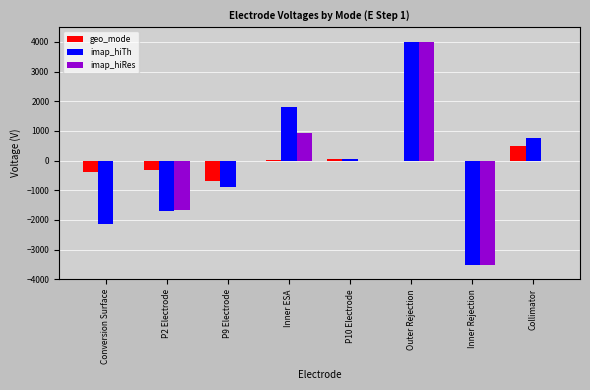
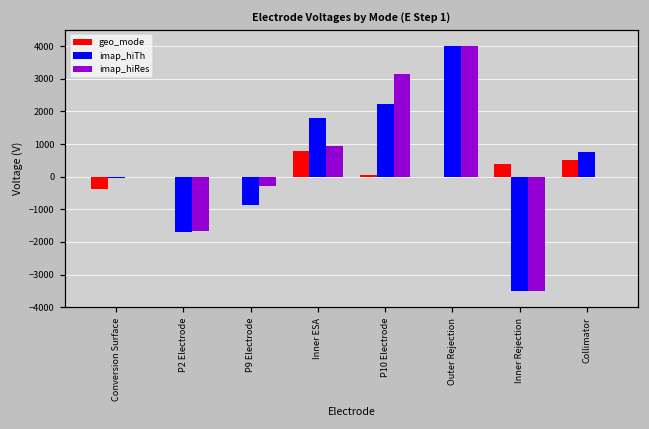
  {
    "geo_mode": {
      "Conversion Surface": -400,
-     "P2 Electrode": -300,
-     "P9 Electrode": -700,
-     "Inner ESA": 0,
+     "P2 Electrode": 0,
+     "P9 Electrode": 0,
+     "Inner ESA": 800,
      "Outer Rejection": 0,
-     "Inner Rejection": 0,
+     "Inner Rejection": 400,
      "Collimator": 500
    },
    "imap_hiTh": {
-     "Conversion Surface": -2200,
+     "Conversion Surface": 0,
      "P2 Electrode": -1700,
      "P9 Electrode": -900,
      "Inner ESA": 1800,
-     "P10 Electrode": 100,
+     "P10 Electrode": 2200,
      "Outer Rejection": 4000,
      "Inner Rejection": -3500,
      "Collimator": 700
    },
    "imap_hiRes": {
      "P2 Electrode": -1700,
-     "P9 Electrode": 0,
+     "P9 Electrode": -300,
      "Inner ESA": 900,
-     "P10 Electrode": 0,
+     "P10 Electrode": 3100,
      "Outer Rejection": 4000,
      "Inner Rejection": -3500,
      "Collimator": 0
    }
  }
